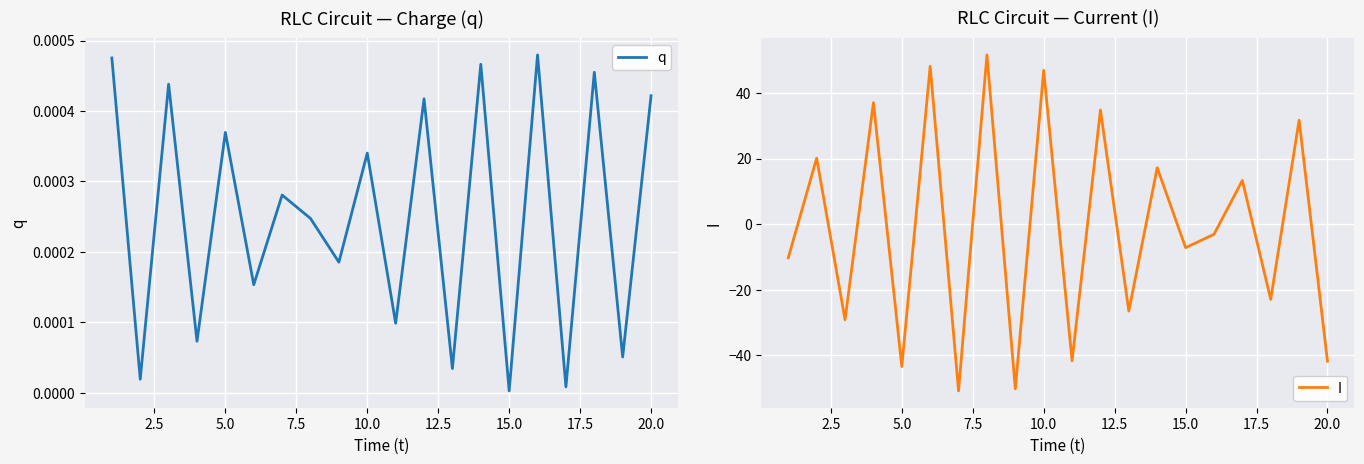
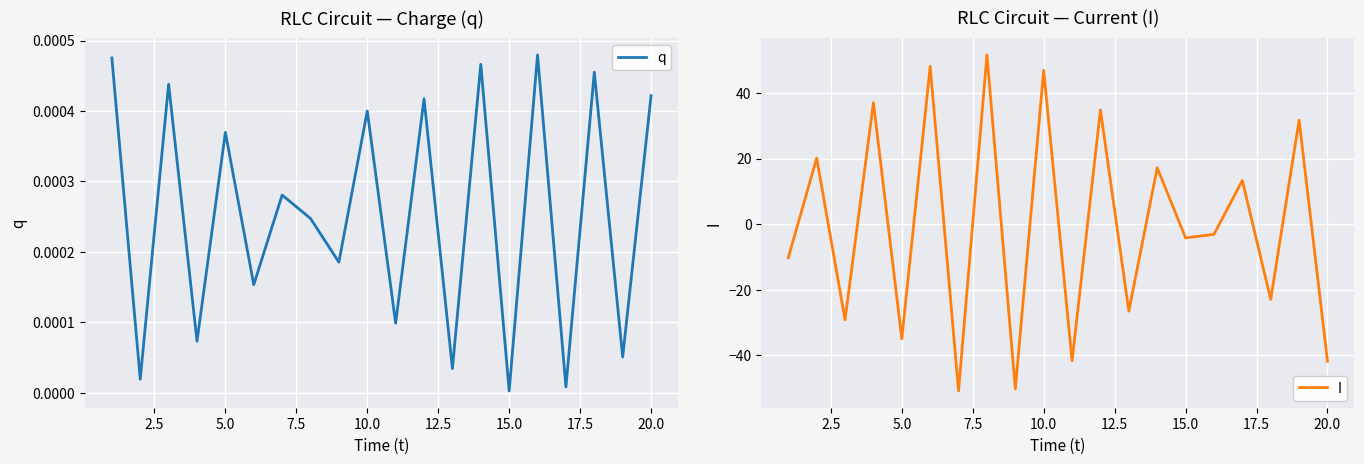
  {
    "RLC Circuit — Charge (q)": {
      "5.0": 0.00037,
-     "10.0": 0.00034,
+     "10.0": 0.00040,
      "15.0": 0.00000,
      "20.0": 0.00042
    },
    "RLC Circuit — Current (I)": {
-     "5.0": -43,
+     "5.0": -35,
      "10.0": 47,
-     "15.0": -7,
+     "15.0": -4,
      "20.0": -42
    }
  }
